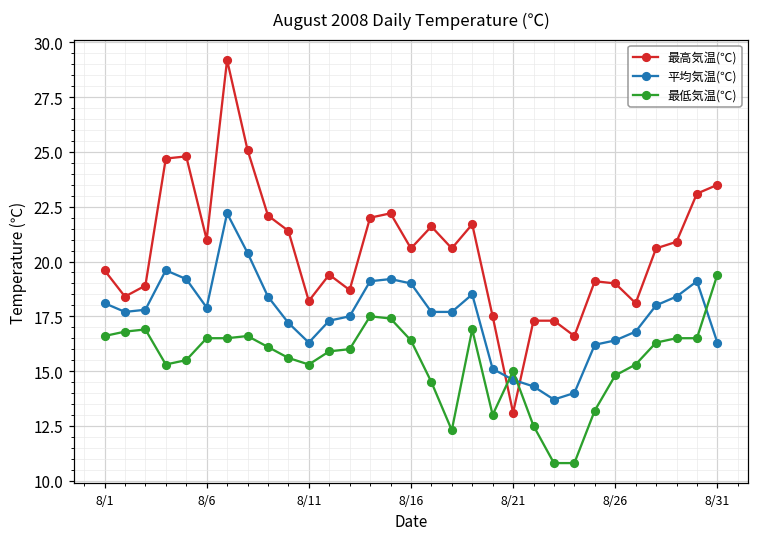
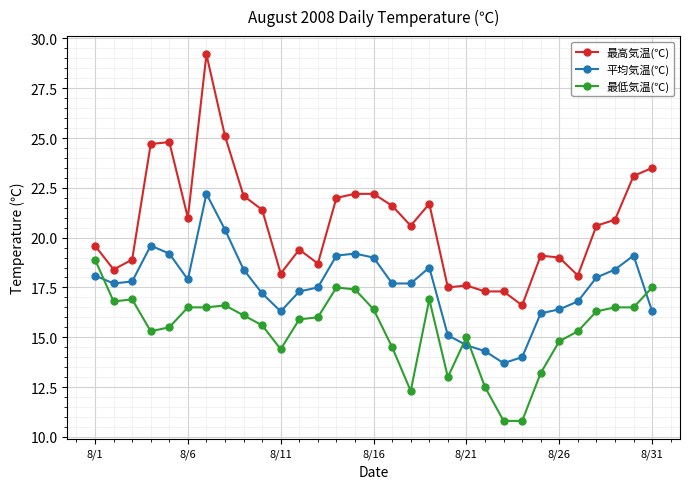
  {
    "最高気温(℃)": {
      "8/1": 19.6,
      "8/6": 21.0,
      "8/11": 18.2,
-     "8/16": 20.6,
-     "8/21": 13.1,
+     "8/16": 22.2,
+     "8/21": 17.6,
      "8/26": 19.0,
      "8/31": 23.5
    },
    "平均気温(℃)": {
      "8/1": 18.1,
      "8/6": 17.9,
      "8/11": 16.3,
      "8/16": 19.0,
      "8/21": 14.6,
      "8/26": 16.4,
      "8/31": 16.3
    },
    "最低気温(℃)": {
-     "8/1": 16.6,
+     "8/1": 18.9,
      "8/6": 16.5,
-     "8/11": 15.3,
+     "8/11": 14.4,
      "8/16": 16.4,
      "8/21": 15.0,
      "8/26": 14.8,
-     "8/31": 19.4
+     "8/31": 17.5
    }
  }
